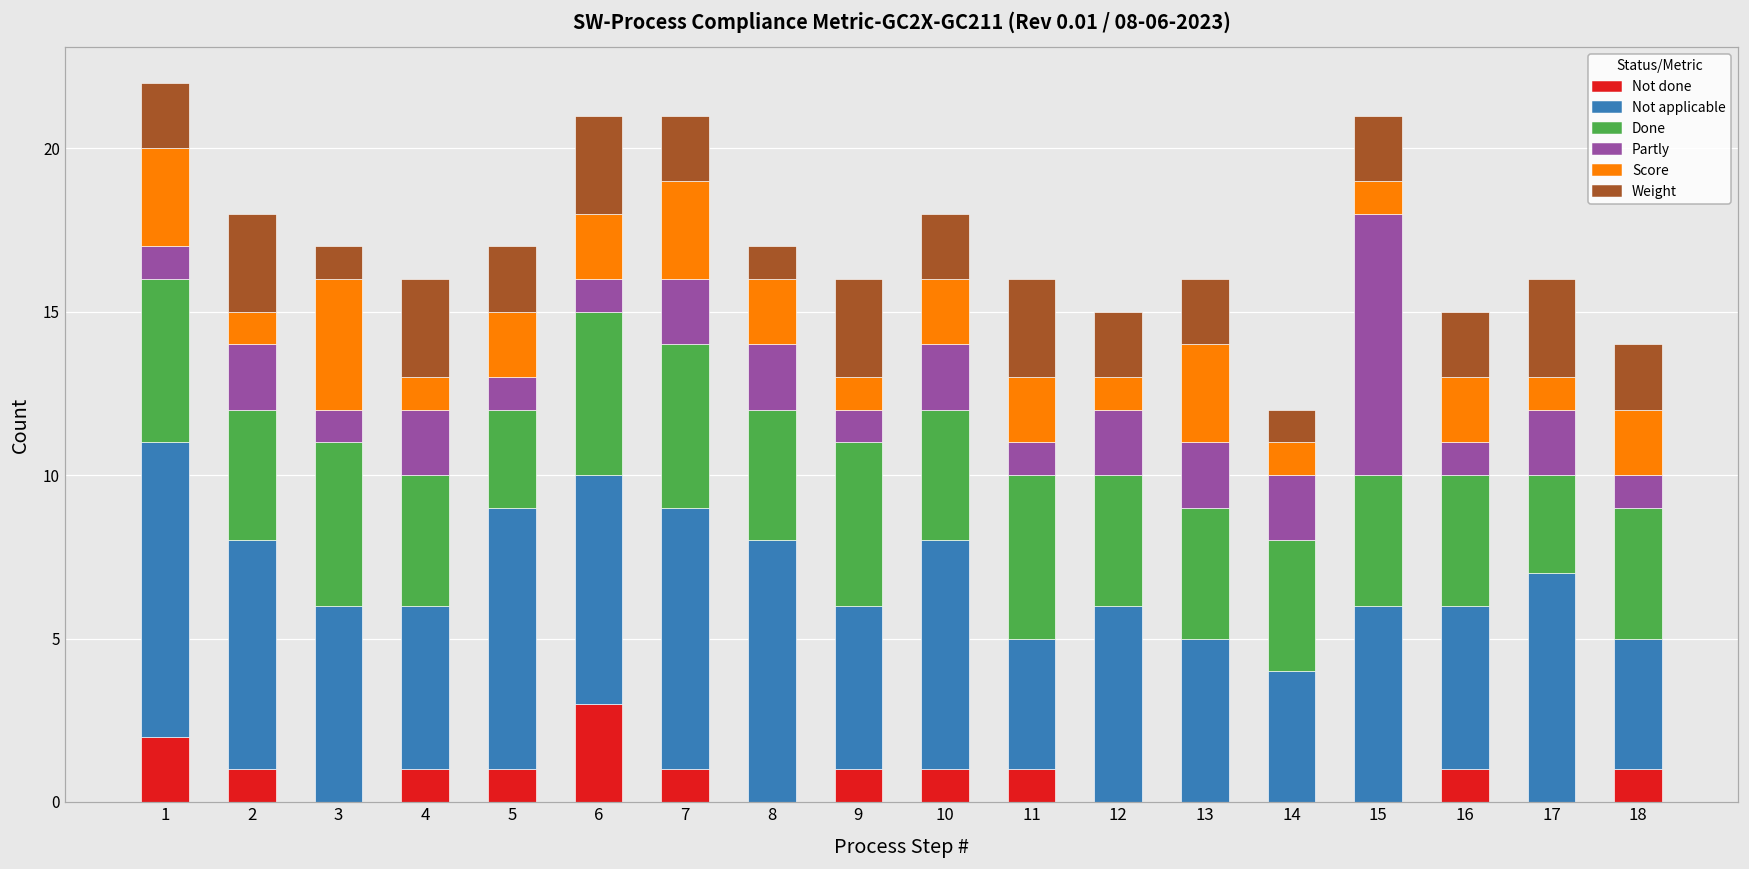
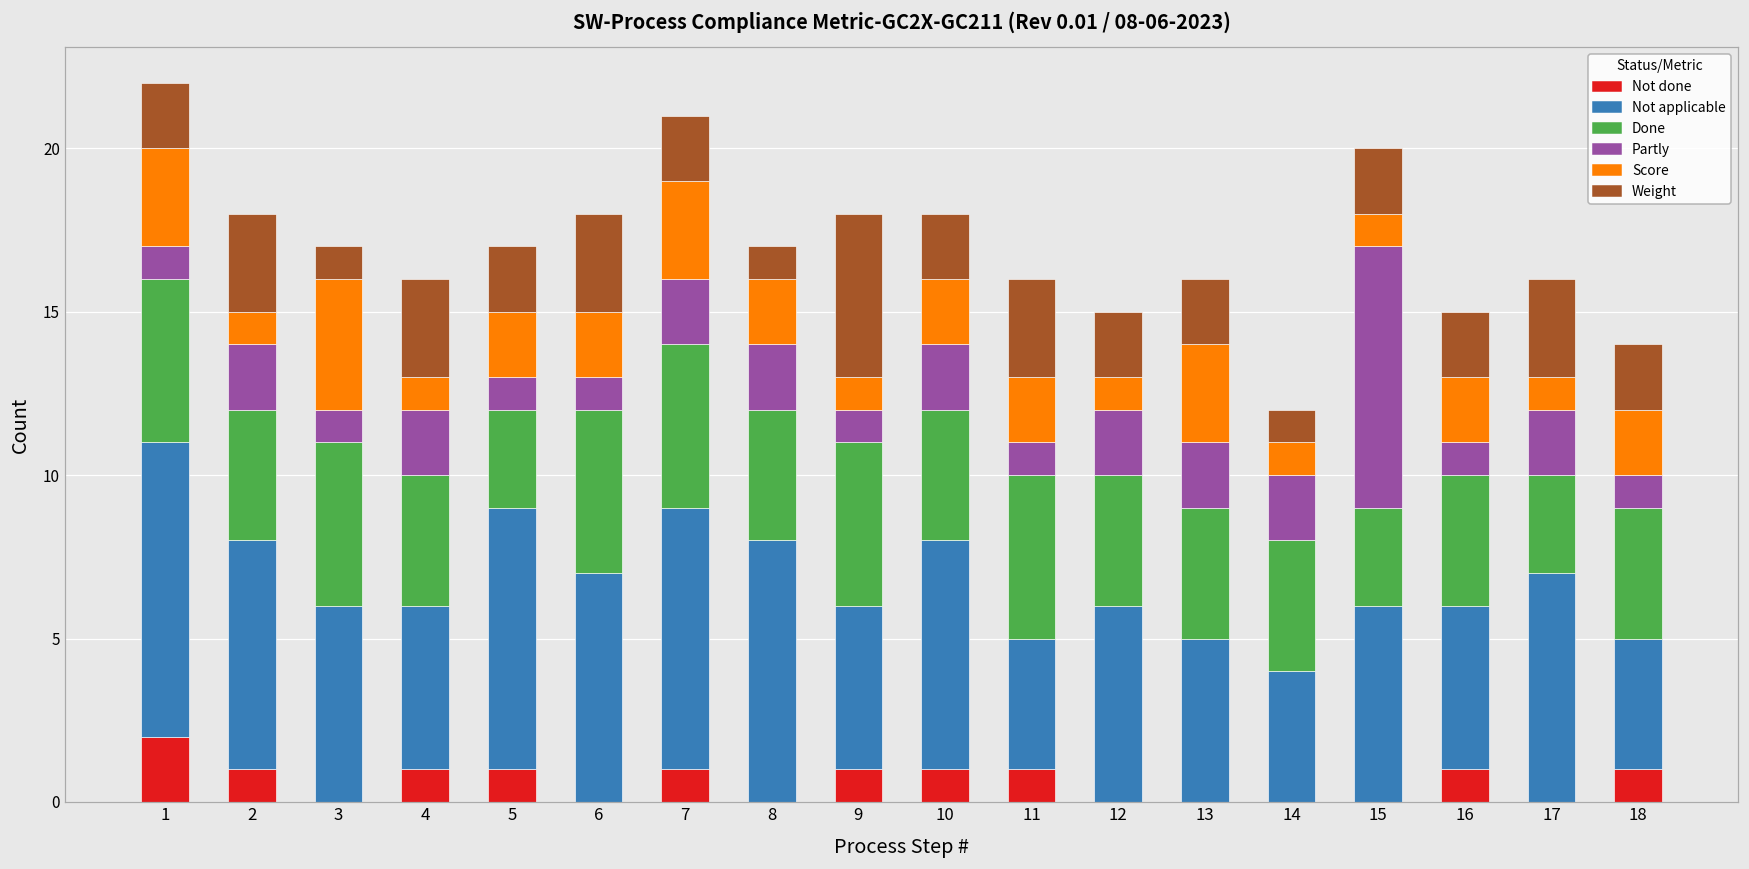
  {
    "Not done": {
      "1": 2,
      "2": 1,
      "3": 0,
      "4": 1,
      "5": 1,
-     "6": 3,
+     "6": 0,
      "7": 1,
      "8": 0,
      "9": 1,
      "10": 1,
      "11": 1,
      "12": 0,
      "13": 0,
      "14": 0,
      "15": 0,
      "16": 1,
      "17": 0,
      "18": 1
    },
    "Not applicable": {
      "1": 9,
      "2": 7,
      "3": 6,
      "4": 5,
      "5": 8,
      "6": 7,
      "7": 8,
      "8": 8,
      "9": 5,
      "10": 7,
      "11": 4,
      "12": 6,
      "13": 5,
      "14": 4,
      "15": 6,
      "16": 5,
      "17": 7,
      "18": 4
    },
    "Done": {
      "1": 5,
      "2": 4,
      "3": 5,
      "4": 4,
      "5": 3,
      "6": 5,
      "7": 5,
      "8": 4,
      "9": 5,
      "10": 4,
      "11": 5,
      "12": 4,
      "13": 4,
      "14": 4,
-     "15": 4,
+     "15": 3,
      "16": 4,
      "17": 3,
      "18": 4
    },
    "Partly": {
      "1": 1,
      "2": 2,
      "3": 1,
      "4": 2,
      "5": 1,
      "6": 1,
      "7": 2,
      "8": 2,
      "9": 1,
      "10": 2,
      "11": 1,
      "12": 2,
      "13": 2,
      "14": 2,
      "15": 8,
      "16": 1,
      "17": 2,
      "18": 1
    },
    "Score": {
      "1": 3,
      "2": 1,
      "3": 4,
      "4": 1,
      "5": 2,
      "6": 2,
      "7": 3,
      "8": 2,
      "9": 1,
      "10": 2,
      "11": 2,
      "12": 1,
      "13": 3,
      "14": 1,
      "15": 1,
      "16": 2,
      "17": 1,
      "18": 2
    },
    "Weight": {
      "1": 2,
      "2": 3,
      "3": 1,
      "4": 3,
      "5": 2,
      "6": 3,
      "7": 2,
      "8": 1,
-     "9": 3,
+     "9": 5,
      "10": 2,
      "11": 3,
      "12": 2,
      "13": 2,
      "14": 1,
      "15": 2,
      "16": 2,
      "17": 3,
      "18": 2
    }
  }
